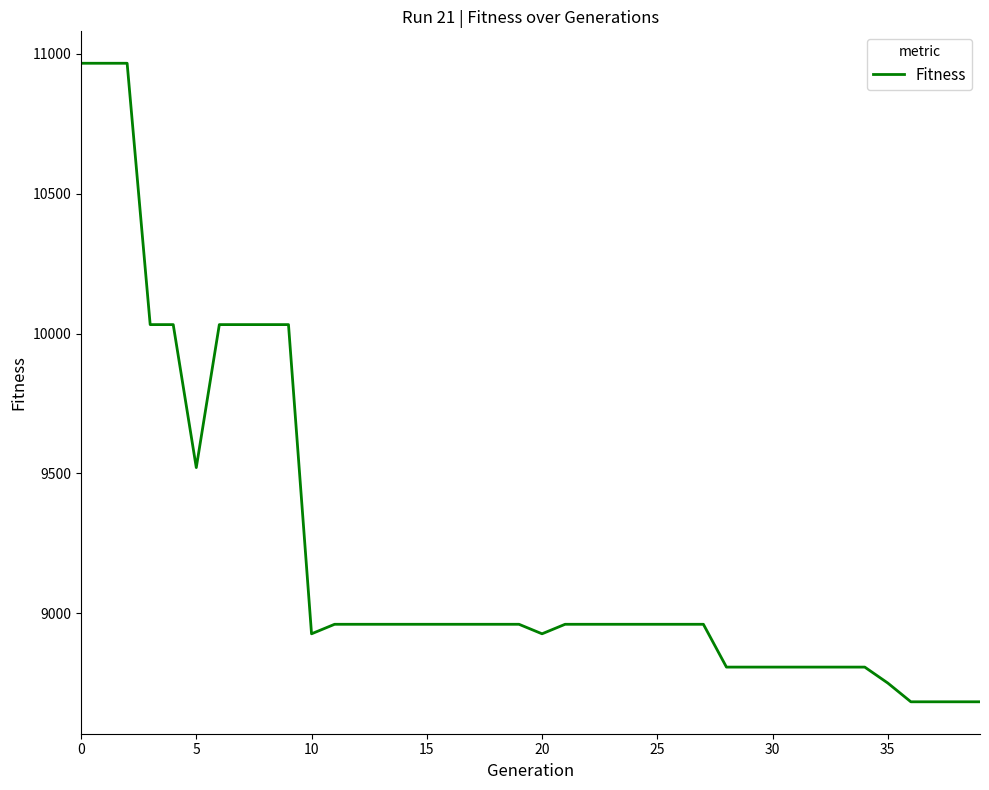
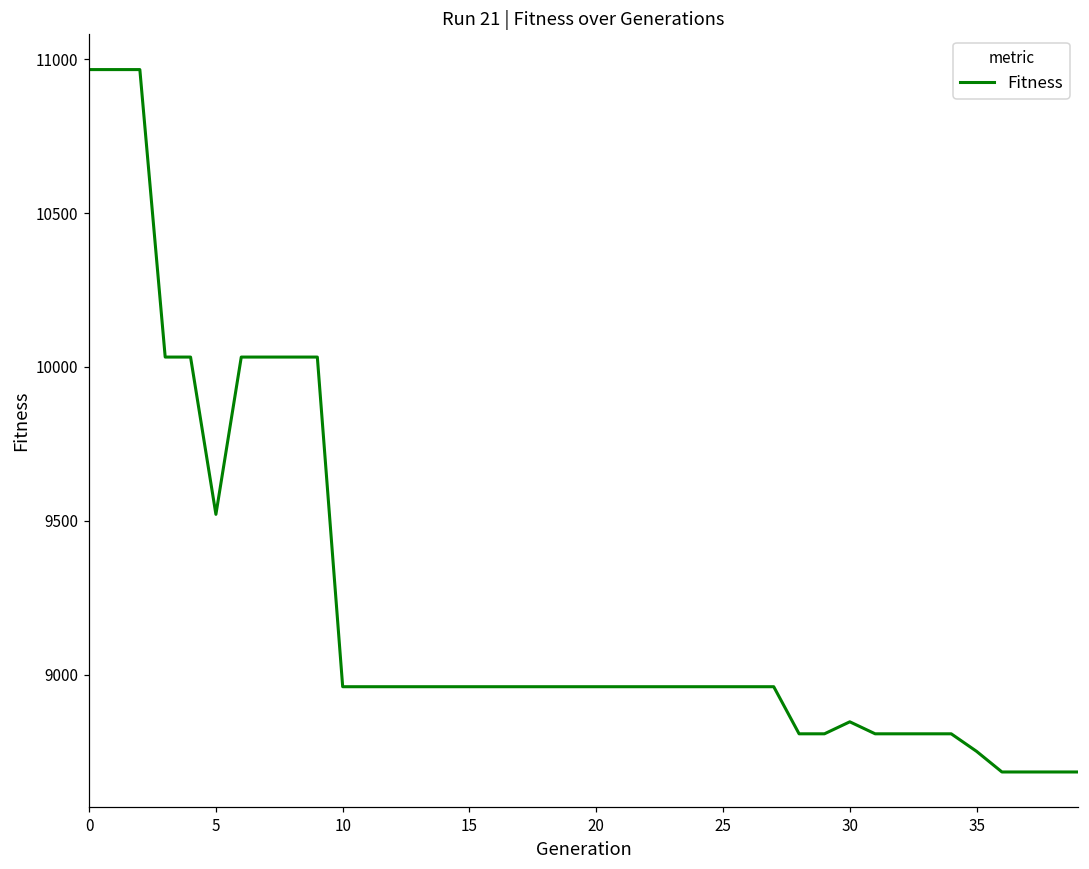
  {
    "0": 10970,
    "5": 9520,
-   "10": 8930,
+   "10": 8960,
    "15": 8960,
-   "20": 8930,
+   "20": 8960,
    "25": 8960,
-   "30": 8810,
+   "30": 8850,
    "35": 8750
  }
